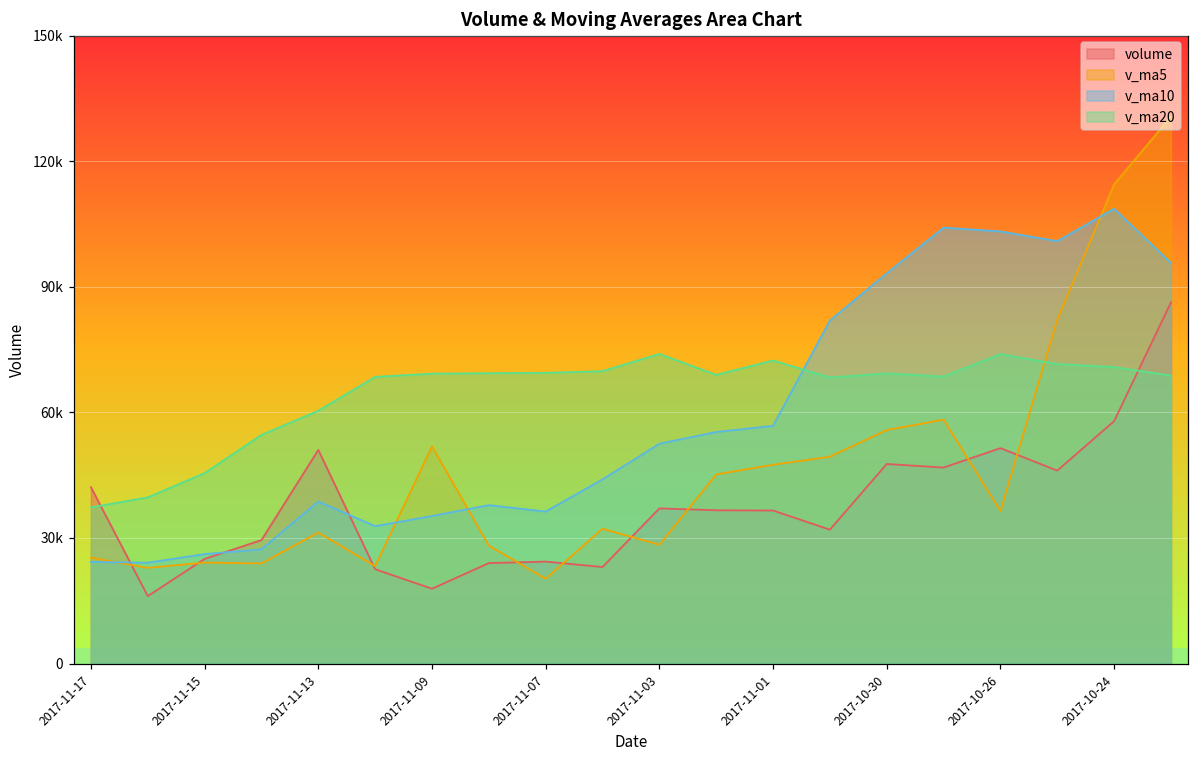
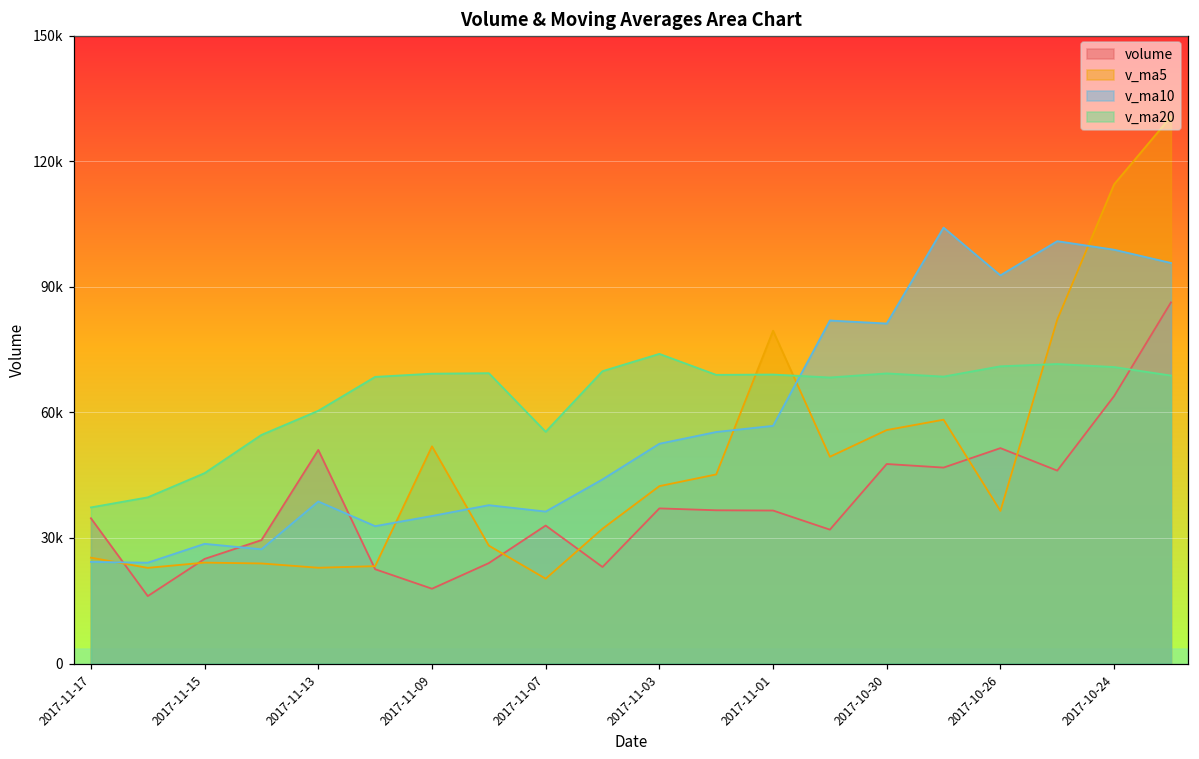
  {
    "volume": {
-     "2017-11-17": 42000,
+     "2017-11-17": 35000,
      "2017-11-15": 25000,
      "2017-11-13": 51000,
      "2017-11-09": 18000,
-     "2017-11-07": 24000,
+     "2017-11-07": 33000,
      "2017-11-03": 37000,
      "2017-11-01": 37000,
      "2017-10-30": 48000,
      "2017-10-26": 51000,
-     "2017-10-24": 58000
+     "2017-10-24": 64000
    },
    "v_ma5": {
      "2017-11-17": 25000,
      "2017-11-15": 24000,
-     "2017-11-13": 31000,
+     "2017-11-13": 23000,
      "2017-11-09": 52000,
      "2017-11-07": 20000,
-     "2017-11-03": 28000,
-     "2017-11-01": 47000,
+     "2017-11-03": 42000,
+     "2017-11-01": 79000,
      "2017-10-30": 56000,
      "2017-10-26": 36000,
      "2017-10-24": 114000
    },
    "v_ma10": {
      "2017-11-17": 24000,
-     "2017-11-15": 26000,
+     "2017-11-15": 29000,
      "2017-11-13": 39000,
      "2017-11-09": 35000,
      "2017-11-07": 36000,
      "2017-11-03": 53000,
      "2017-11-01": 57000,
-     "2017-10-30": 93000,
-     "2017-10-26": 103000,
-     "2017-10-24": 109000
+     "2017-10-30": 81000,
+     "2017-10-26": 93000,
+     "2017-10-24": 99000
    },
    "v_ma20": {
      "2017-11-17": 37000,
      "2017-11-15": 45000,
      "2017-11-13": 60000,
      "2017-11-09": 69000,
-     "2017-11-07": 69000,
+     "2017-11-07": 55000,
      "2017-11-03": 74000,
-     "2017-11-01": 72000,
+     "2017-11-01": 69000,
      "2017-10-30": 69000,
-     "2017-10-26": 74000,
+     "2017-10-26": 71000,
      "2017-10-24": 71000
    }
  }
